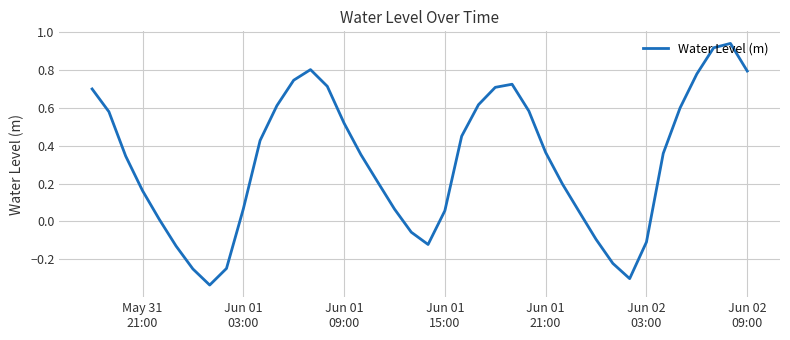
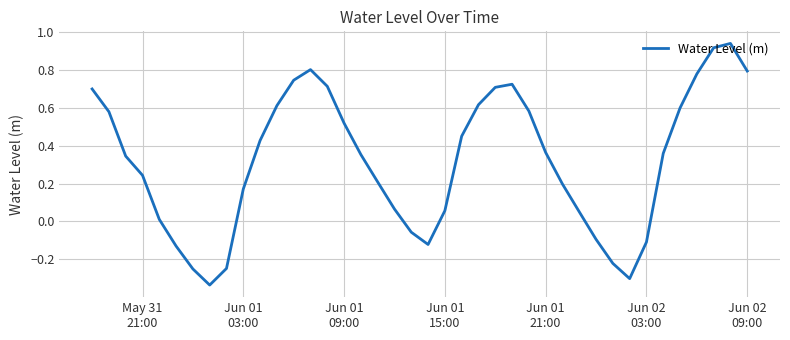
  {
-   "May 31 21:00": 0.16,
-   "Jun 01 03:00": 0.07,
+   "May 31 21:00": 0.24,
+   "Jun 01 03:00": 0.17,
    "Jun 01 09:00": 0.52,
    "Jun 01 15:00": 0.06,
    "Jun 01 21:00": 0.36,
    "Jun 02 03:00": -0.11,
    "Jun 02 09:00": 0.79
  }
